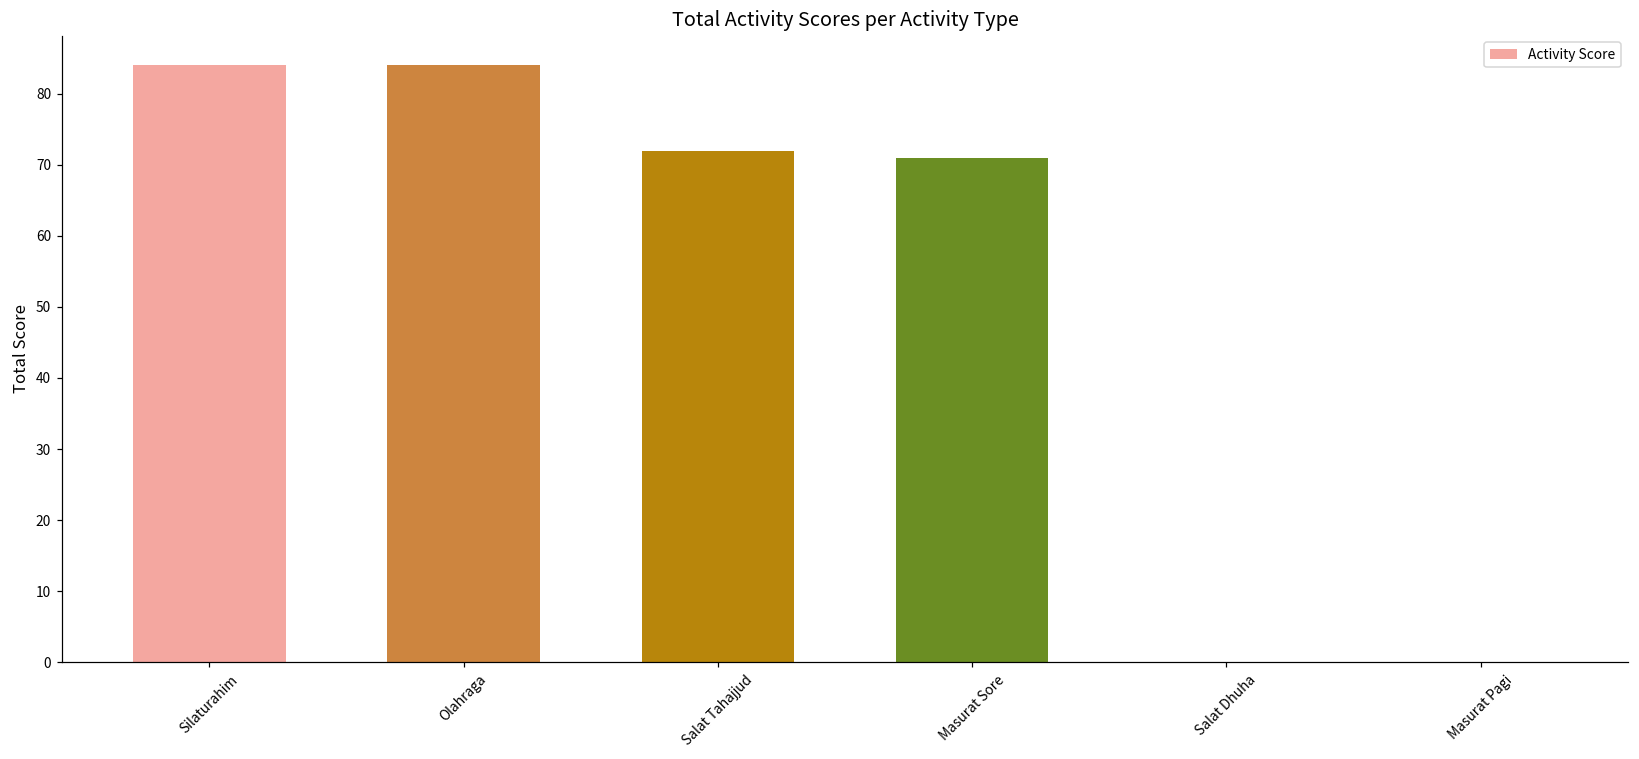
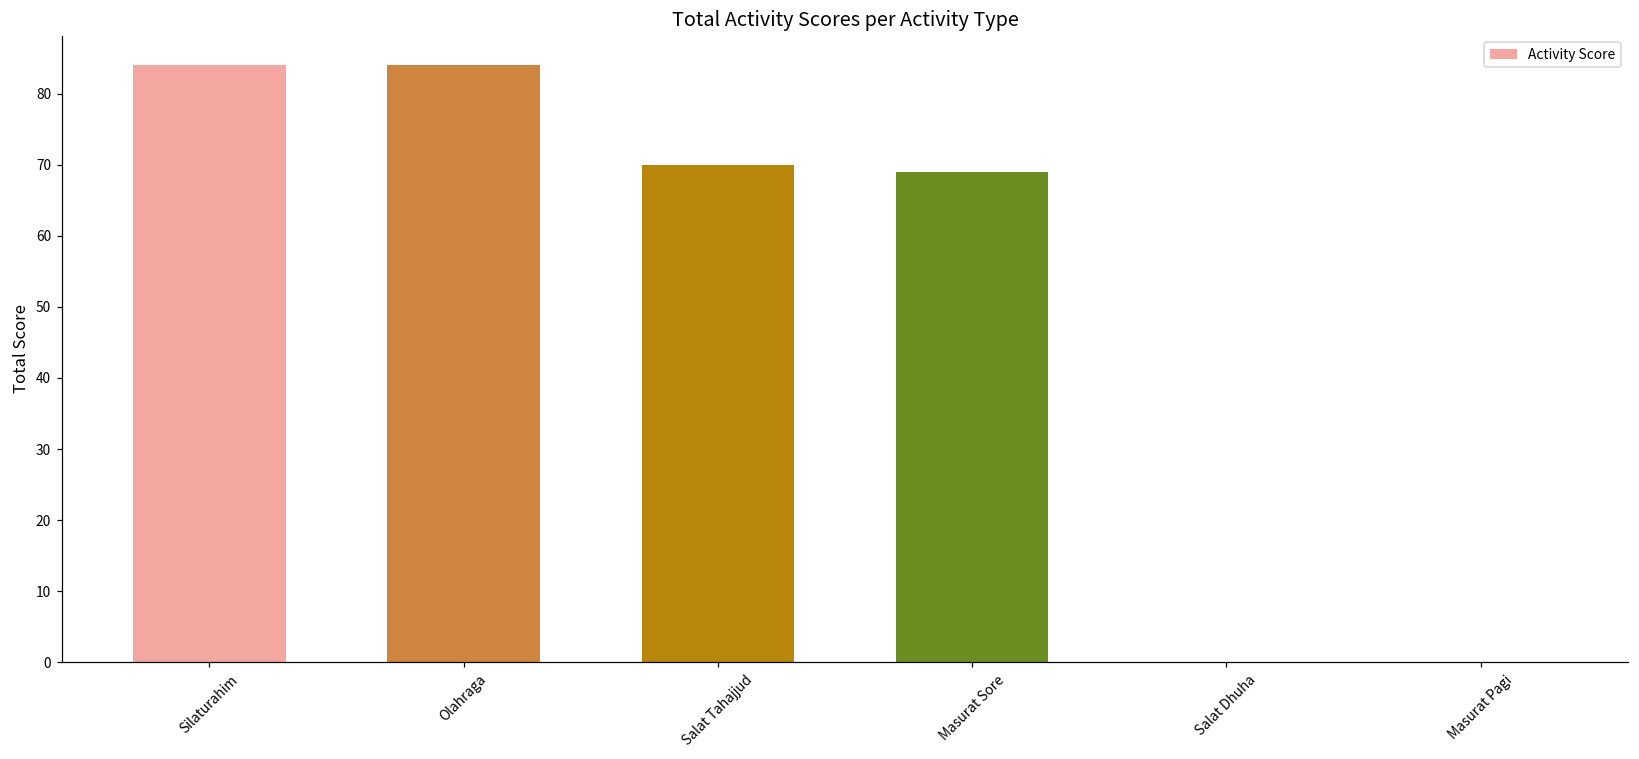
  {
    "Silaturahim": 84,
    "Olahraga": 84,
-   "Salat Tahajjud": 72,
-   "Masurat Sore": 71,
+   "Salat Tahajjud": 70,
+   "Masurat Sore": 69,
    "Salat Dhuha": 0,
    "Masurat Pagi": 0
  }
